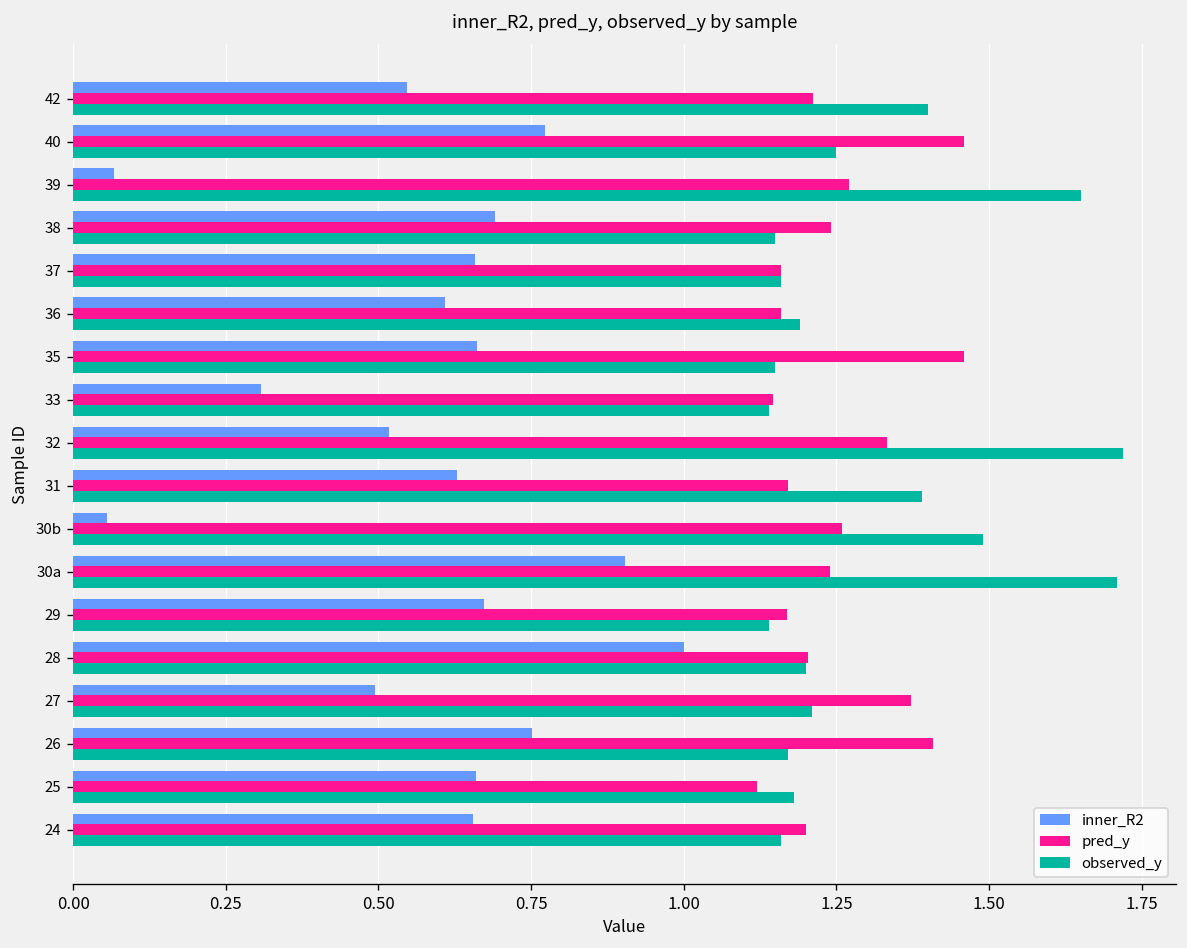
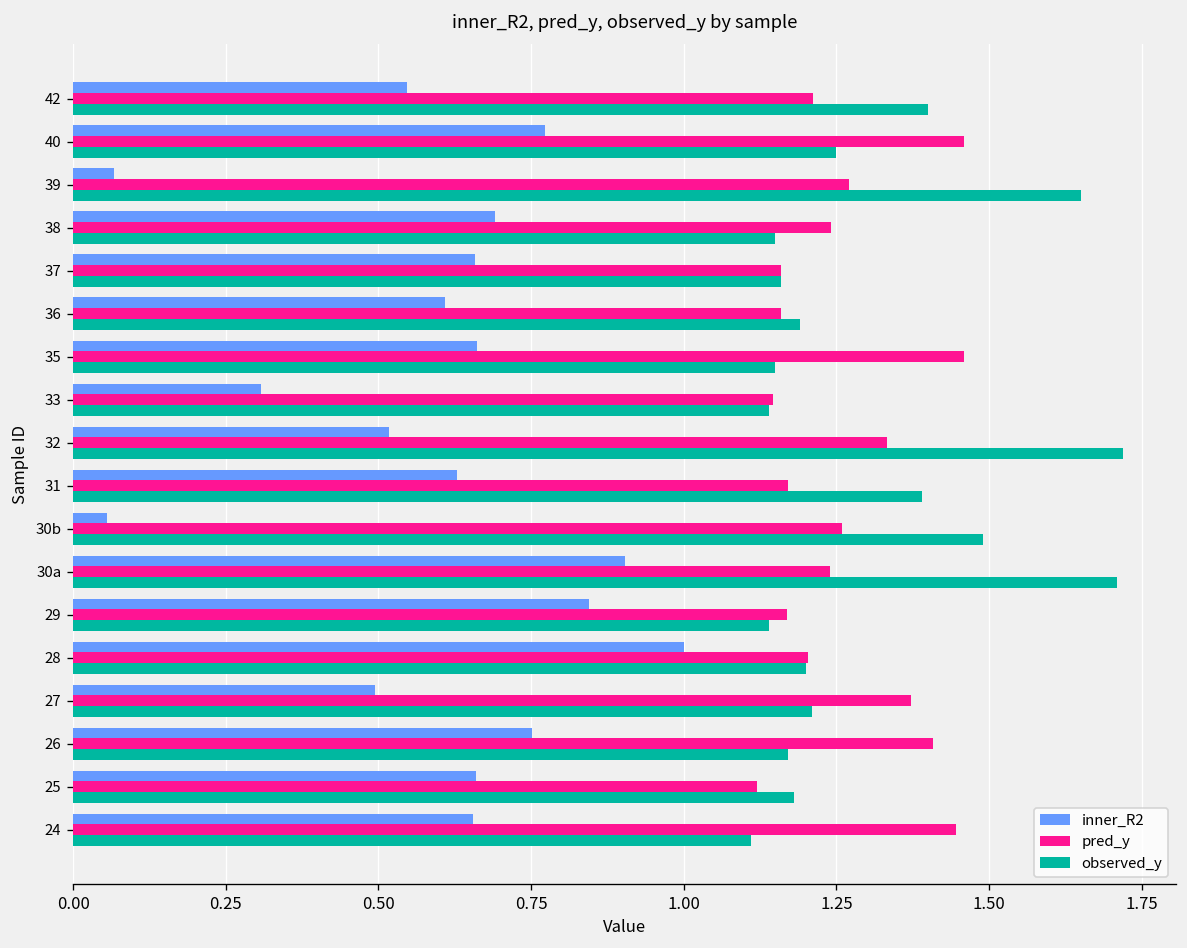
  {
    "inner_R2": {
      "42": 0.55,
      "40": 0.77,
      "39": 0.07,
      "38": 0.69,
      "37": 0.66,
      "36": 0.61,
      "35": 0.66,
      "33": 0.31,
      "32": 0.52,
      "31": 0.63,
      "30b": 0.06,
      "30a": 0.90,
-     "29": 0.67,
+     "29": 0.84,
      "28": 1.00,
      "27": 0.50,
      "26": 0.75,
      "25": 0.66,
      "24": 0.65
    },
    "pred_y": {
      "42": 1.21,
      "40": 1.46,
      "39": 1.27,
      "38": 1.24,
      "37": 1.16,
      "36": 1.16,
      "35": 1.46,
      "33": 1.15,
      "32": 1.33,
      "31": 1.17,
      "30b": 1.26,
      "30a": 1.24,
      "29": 1.17,
      "28": 1.20,
      "27": 1.37,
      "26": 1.41,
      "25": 1.12,
-     "24": 1.20
+     "24": 1.45
    },
    "observed_y": {
      "42": 1.40,
      "40": 1.25,
      "39": 1.65,
      "38": 1.15,
      "37": 1.16,
      "36": 1.19,
      "35": 1.15,
      "33": 1.14,
      "32": 1.72,
      "31": 1.39,
      "30b": 1.49,
      "30a": 1.71,
      "29": 1.14,
      "28": 1.20,
      "27": 1.21,
      "26": 1.17,
      "25": 1.18,
-     "24": 1.16
+     "24": 1.11
    }
  }
